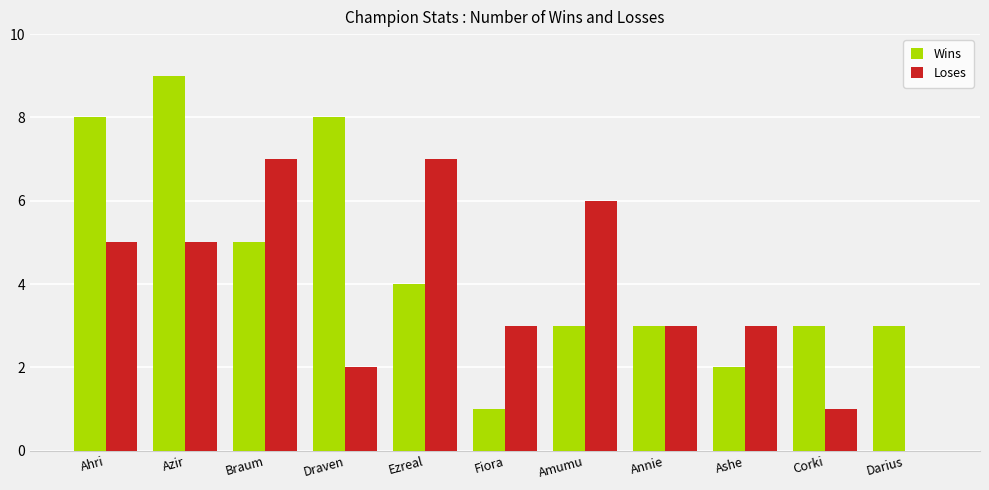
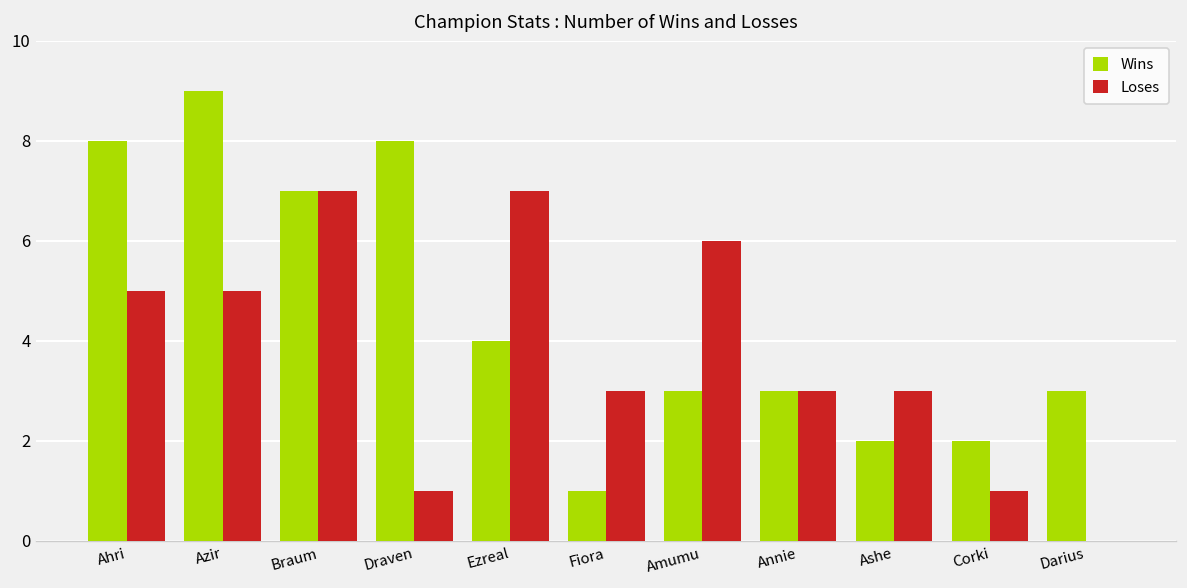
  {
    "Wins": {
      "Ahri": 8,
      "Azir": 9,
-     "Braum": 5,
+     "Braum": 7,
      "Draven": 8,
      "Ezreal": 4,
      "Fiora": 1,
      "Amumu": 3,
      "Annie": 3,
      "Ashe": 2,
-     "Corki": 3,
+     "Corki": 2,
      "Darius": 3
    },
    "Loses": {
      "Ahri": 5,
      "Azir": 5,
      "Braum": 7,
-     "Draven": 2,
+     "Draven": 1,
      "Ezreal": 7,
      "Fiora": 3,
      "Amumu": 6,
      "Annie": 3,
      "Ashe": 3,
      "Corki": 1,
      "Darius": 0
    }
  }
